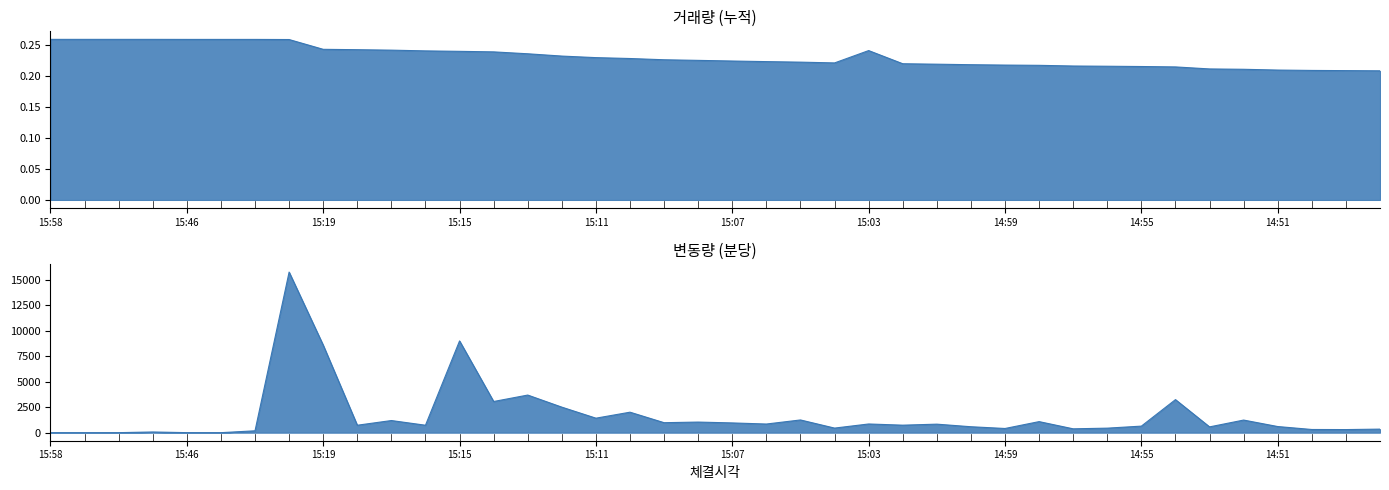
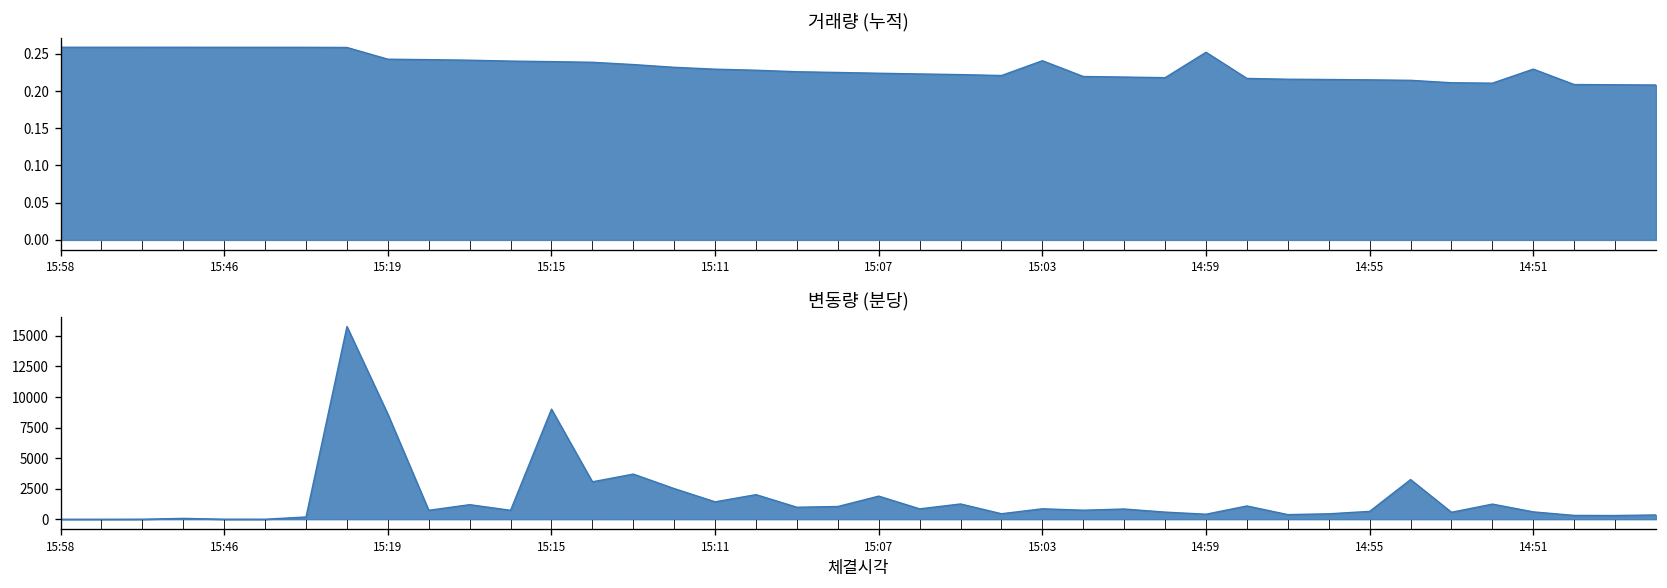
  {
    "거래량 (누적)": {
      "15:58": 0.26,
      "15:46": 0.26,
      "15:19": 0.24,
      "15:15": 0.24,
      "15:11": 0.23,
      "15:07": 0.22,
      "15:03": 0.24,
-     "14:59": 0.22,
+     "14:59": 0.25,
      "14:55": 0.22,
-     "14:51": 0.21
+     "14:51": 0.23
    },
    "변동량 (분당)": {
      "15:58": 0,
      "15:46": 0,
      "15:19": 8600,
      "15:15": 9000,
      "15:11": 1400,
-     "15:07": 1000,
+     "15:07": 1900,
      "15:03": 900,
      "14:59": 400,
      "14:55": 600,
      "14:51": 600
    }
  }
